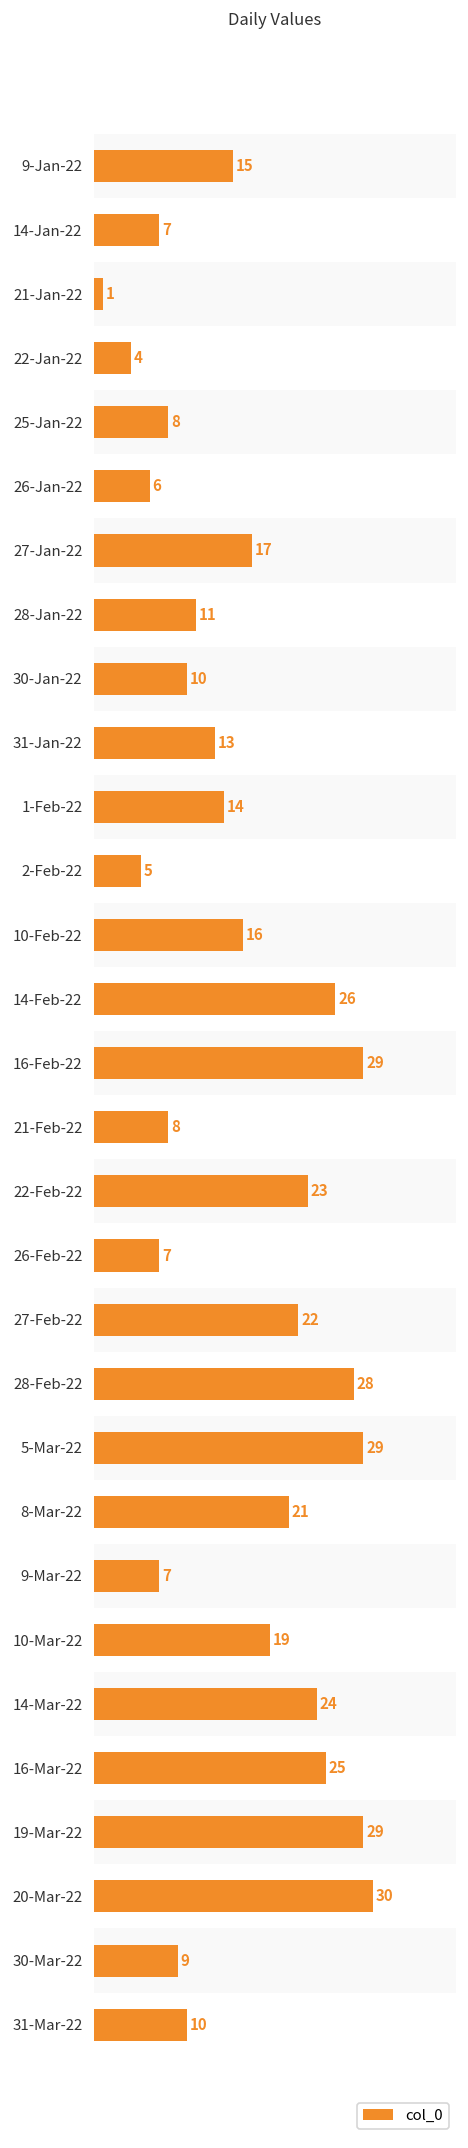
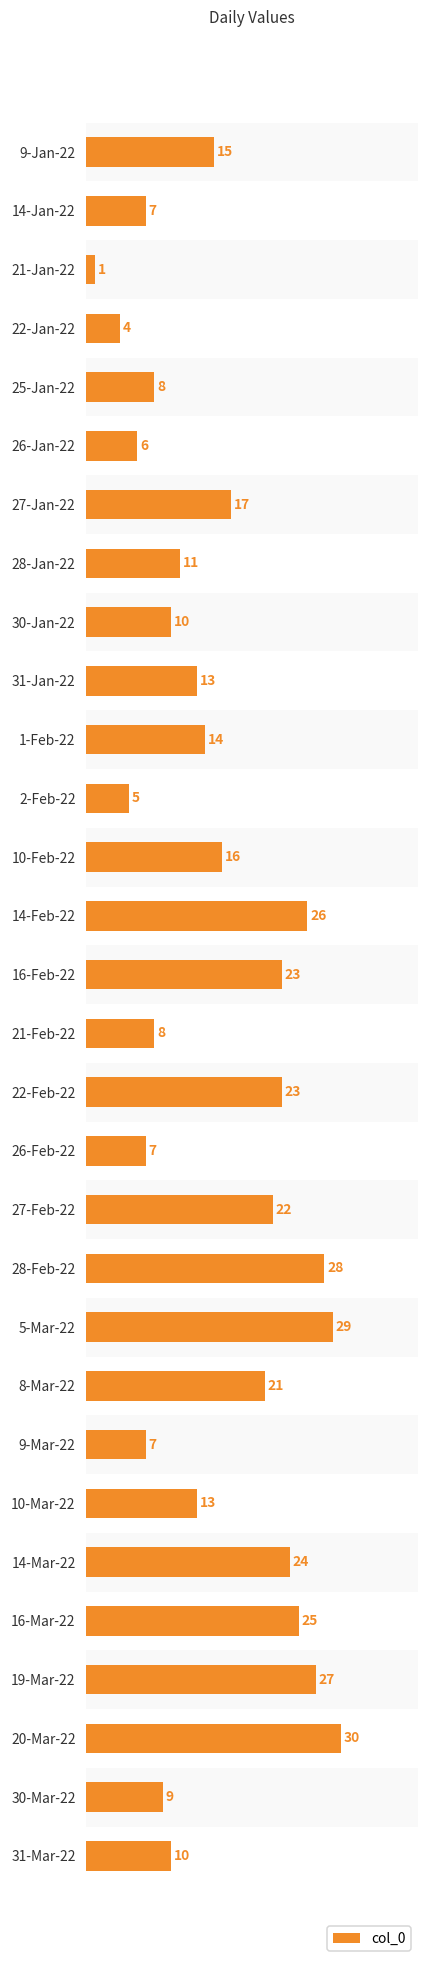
  {
    "9-Jan-22": 15,
    "14-Jan-22": 7,
    "21-Jan-22": 1,
    "22-Jan-22": 4,
    "25-Jan-22": 8,
    "26-Jan-22": 6,
    "27-Jan-22": 17,
    "28-Jan-22": 11,
    "30-Jan-22": 10,
    "31-Jan-22": 13,
    "1-Feb-22": 14,
    "2-Feb-22": 5,
    "10-Feb-22": 16,
    "14-Feb-22": 26,
-   "16-Feb-22": 29,
+   "16-Feb-22": 23,
    "21-Feb-22": 8,
    "22-Feb-22": 23,
    "26-Feb-22": 7,
    "27-Feb-22": 22,
    "28-Feb-22": 28,
    "5-Mar-22": 29,
    "8-Mar-22": 21,
    "9-Mar-22": 7,
-   "10-Mar-22": 19,
+   "10-Mar-22": 13,
    "14-Mar-22": 24,
    "16-Mar-22": 25,
-   "19-Mar-22": 29,
+   "19-Mar-22": 27,
    "20-Mar-22": 30,
    "30-Mar-22": 9,
    "31-Mar-22": 10
  }
